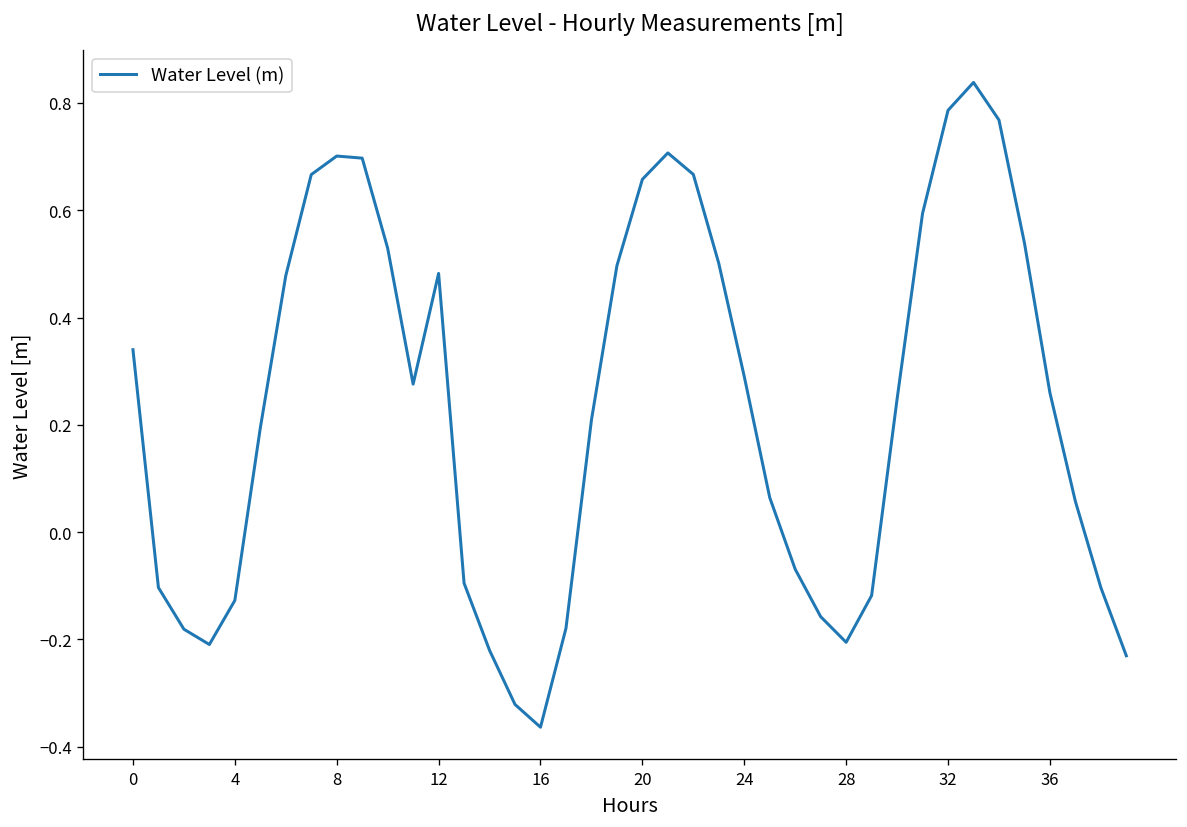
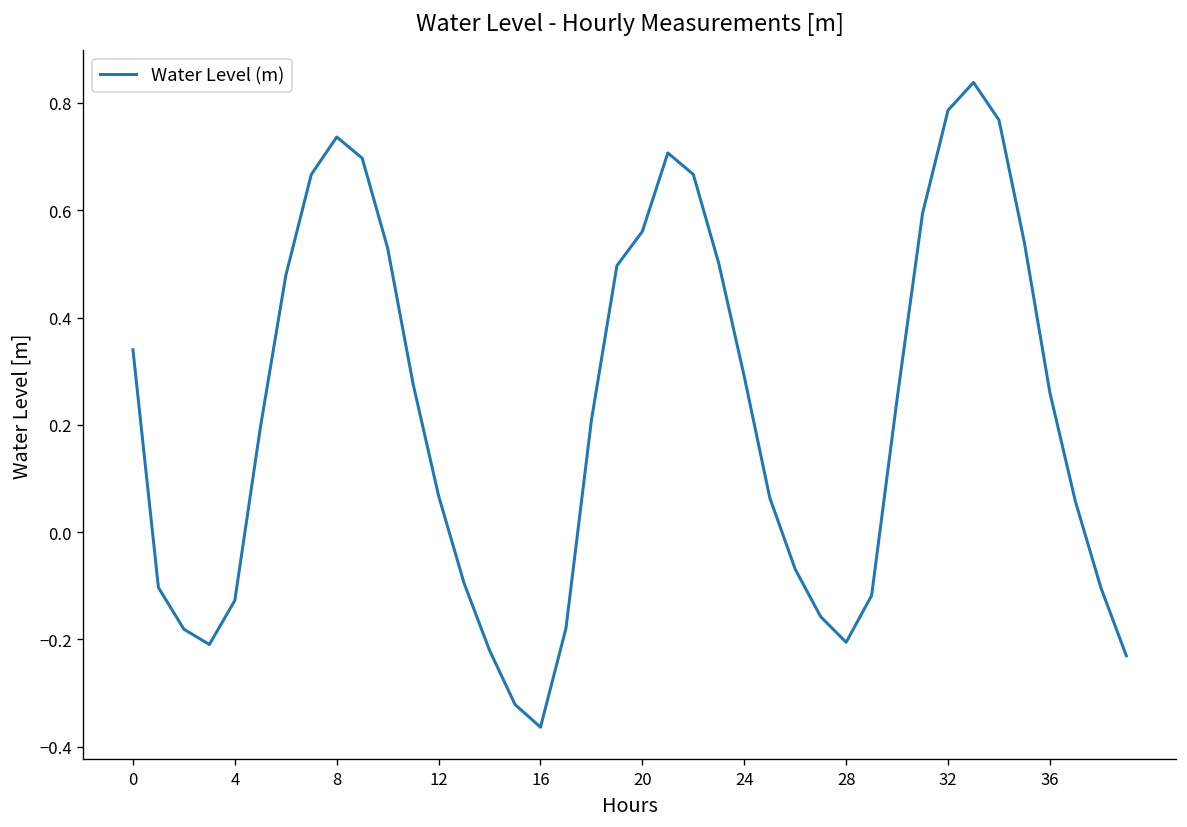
  {
    "0": 0.34,
    "4": -0.13,
-   "8": 0.70,
-   "12": 0.48,
+   "8": 0.74,
+   "12": 0.07,
    "16": -0.36,
-   "20": 0.66,
+   "20": 0.56,
    "24": 0.29,
    "28": -0.21,
    "32": 0.79,
    "36": 0.26
  }
